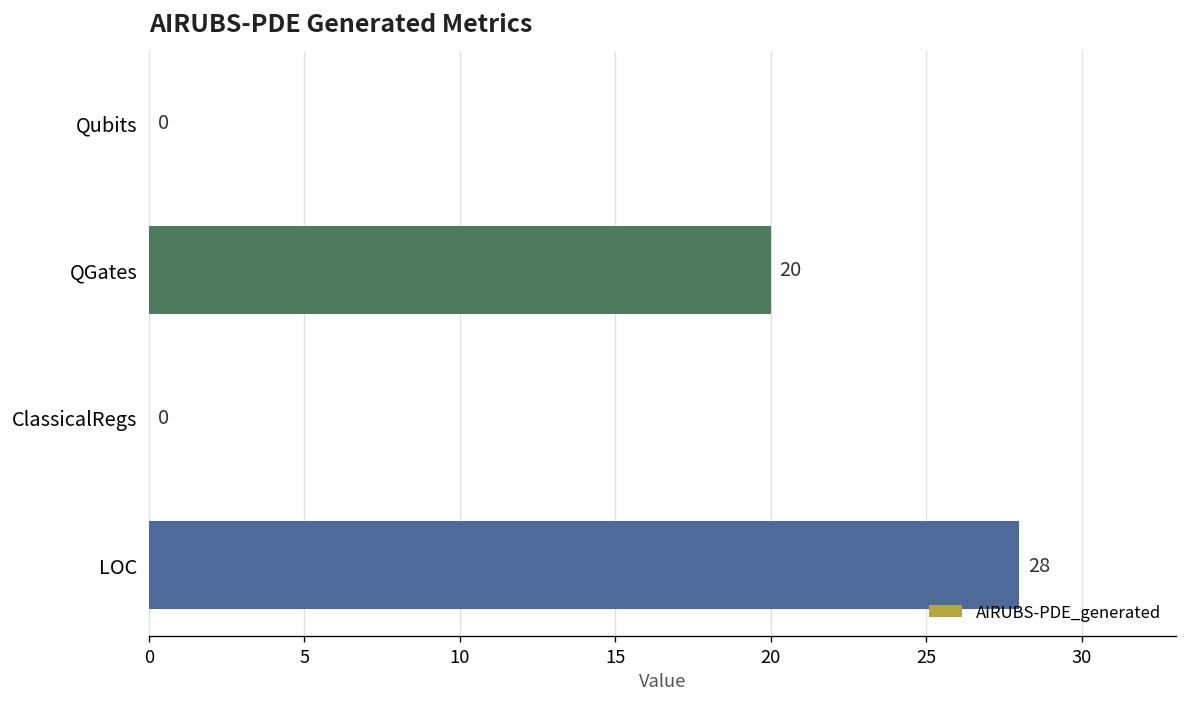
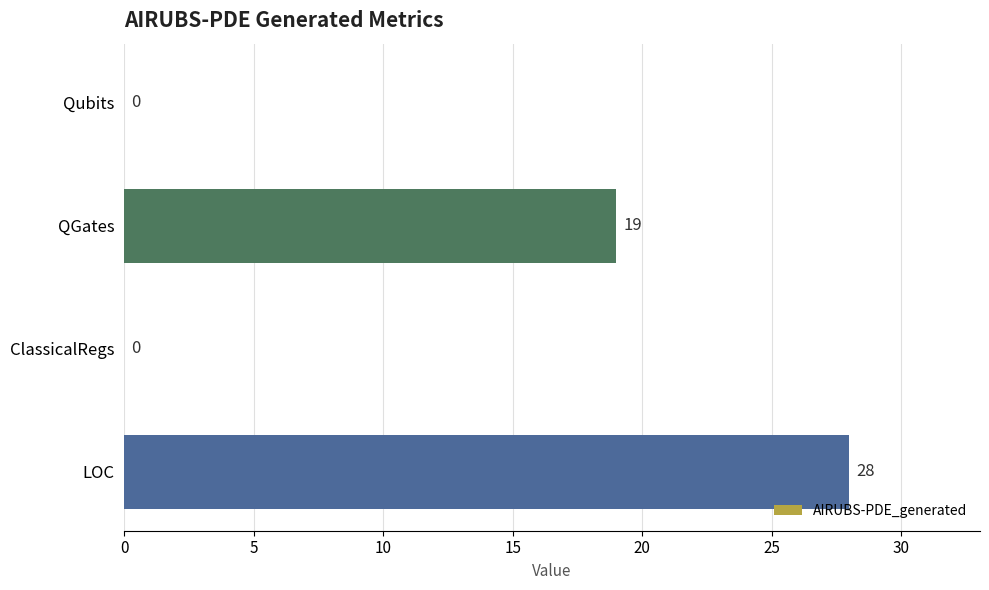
  {
    "Qubits": 0,
-   "QGates": 20,
+   "QGates": 19,
    "ClassicalRegs": 0,
    "LOC": 28
  }
